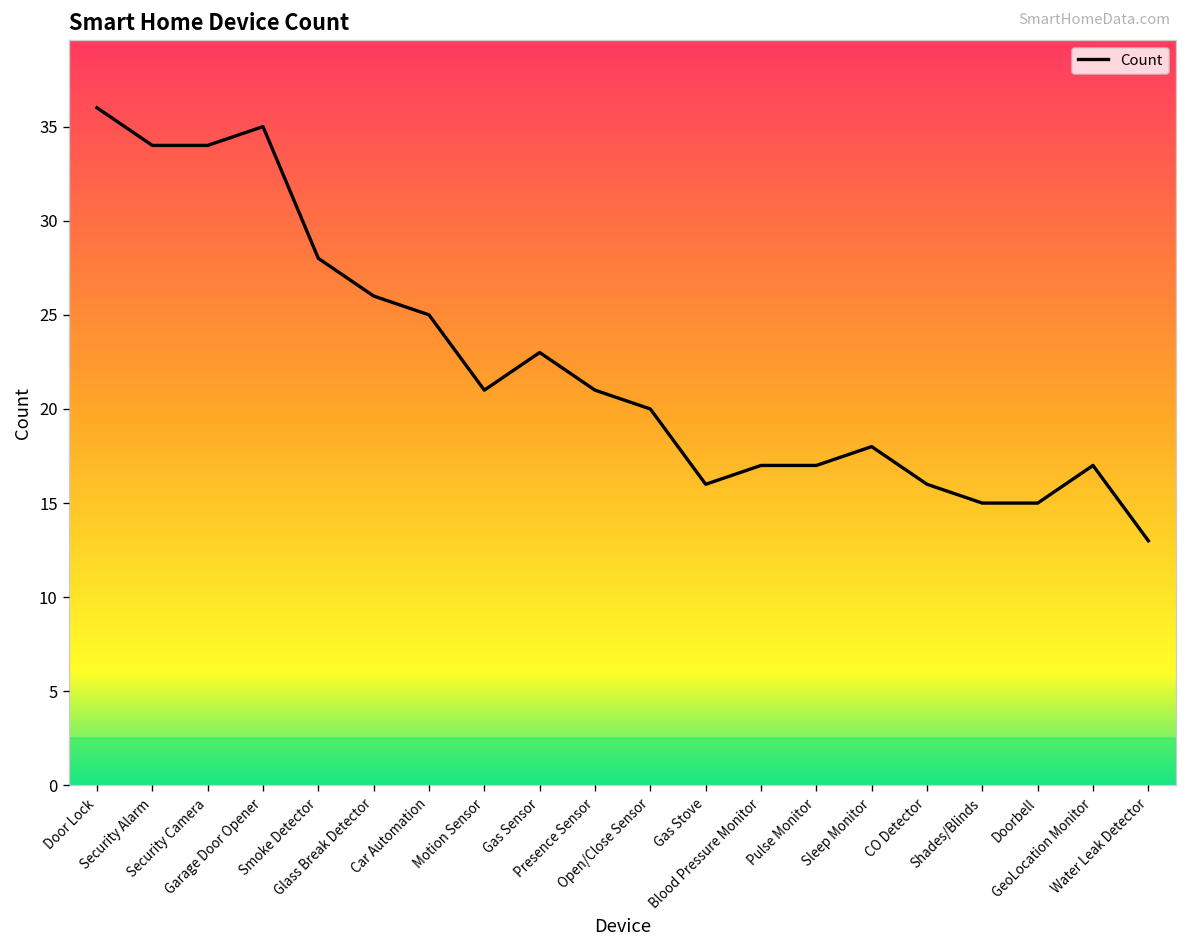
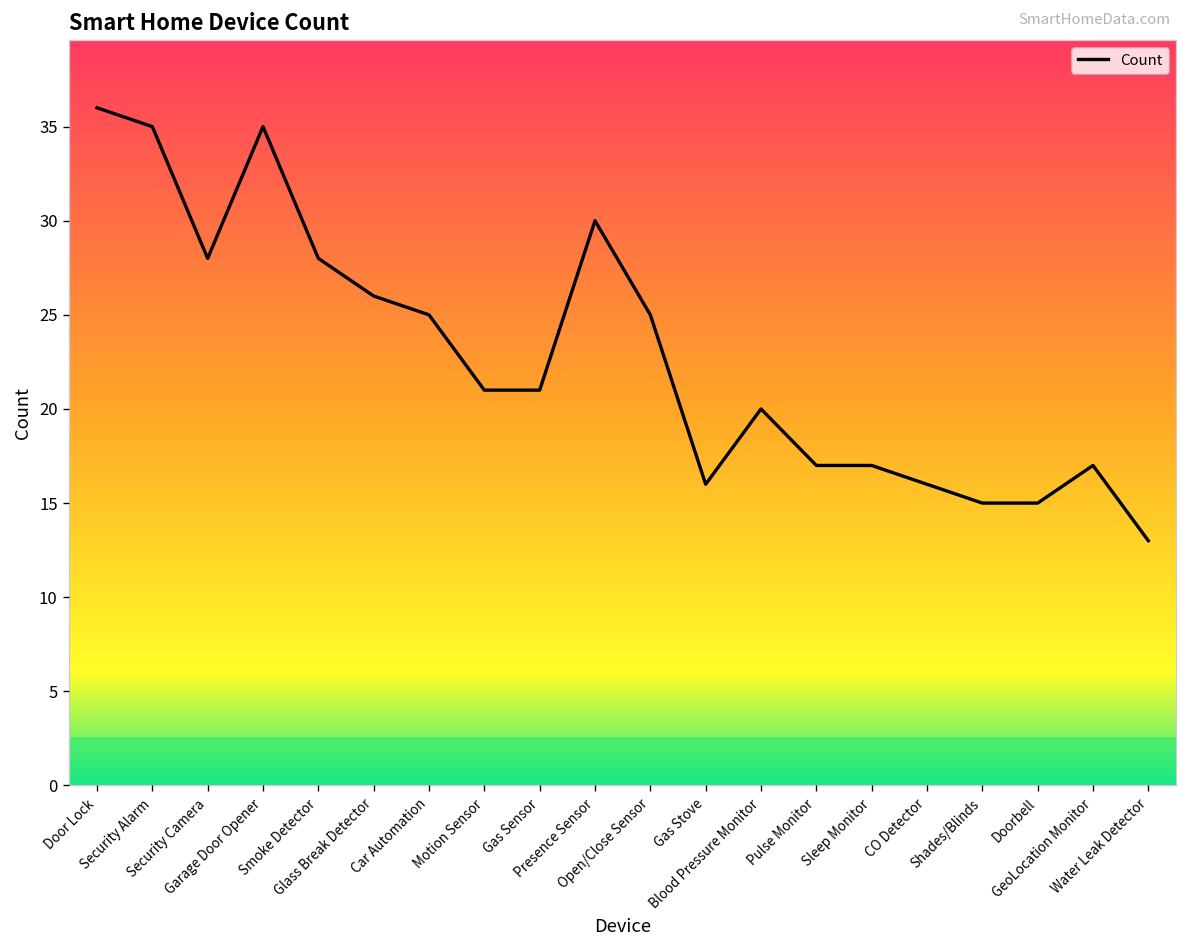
  {
    "Door Lock": 36,
-   "Security Alarm": 34,
-   "Security Camera": 34,
+   "Security Alarm": 35,
+   "Security Camera": 28,
    "Garage Door Opener": 35,
    "Smoke Detector": 28,
    "Glass Break Detector": 26,
    "Car Automation": 25,
    "Motion Sensor": 21,
-   "Gas Sensor": 23,
-   "Presence Sensor": 21,
-   "Open/Close Sensor": 20,
+   "Gas Sensor": 21,
+   "Presence Sensor": 30,
+   "Open/Close Sensor": 25,
    "Gas Stove": 16,
-   "Blood Pressure Monitor": 17,
+   "Blood Pressure Monitor": 20,
    "Pulse Monitor": 17,
-   "Sleep Monitor": 18,
+   "Sleep Monitor": 17,
    "CO Detector": 16,
    "Shades/Blinds": 15,
    "Doorbell": 15,
    "GeoLocation Monitor": 17,
    "Water Leak Detector": 13
  }
